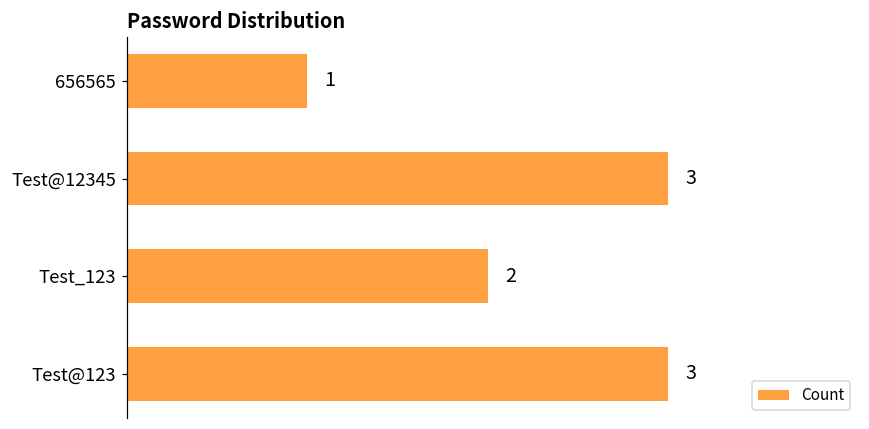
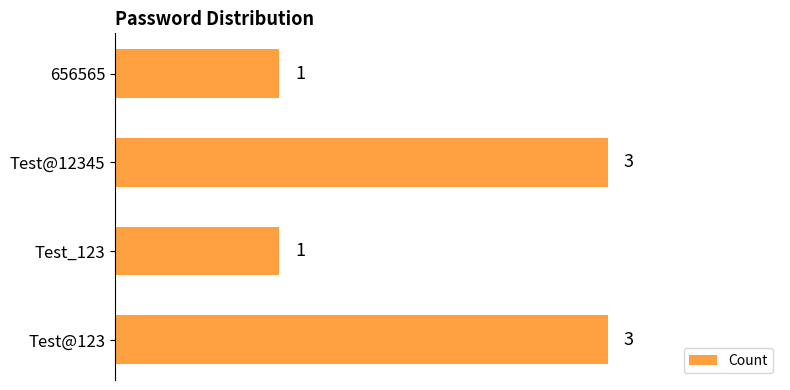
  {
    "656565": 1,
    "Test@12345": 3,
-   "Test_123": 2,
+   "Test_123": 1,
    "Test@123": 3
  }
